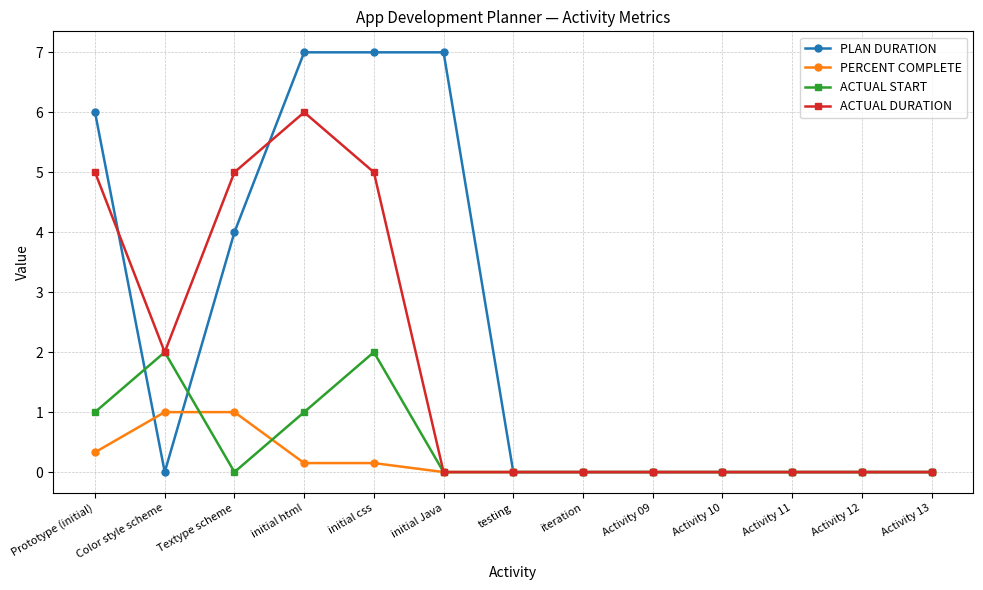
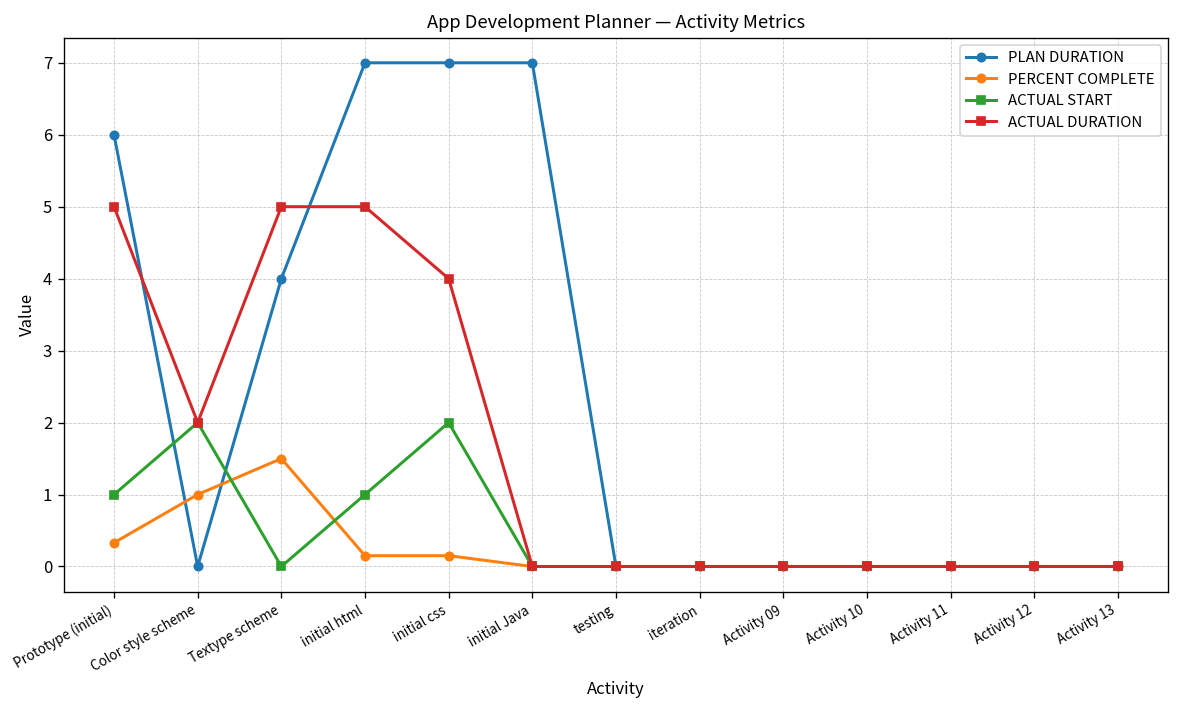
  {
    "PLAN DURATION": {
      "Prototype (initial)": 6.0,
      "Color style scheme": 0.0,
      "Textype scheme": 4.0,
      "initial html": 7.0,
      "initial css": 7.0,
      "initial Java": 7.0
    },
    "PERCENT COMPLETE": {
      "Prototype (initial)": 0.3,
      "Color style scheme": 1.0,
-     "Textype scheme": 1.0,
+     "Textype scheme": 1.5,
      "initial html": 0.2,
      "initial css": 0.2
    },
    "ACTUAL START": {
      "Prototype (initial)": 1.0,
      "Textype scheme": 0.0,
      "initial html": 1.0,
      "initial css": 2.0
    },
    "ACTUAL DURATION": {
      "Prototype (initial)": 5,
      "Textype scheme": 5,
-     "initial html": 6,
-     "initial css": 5
+     "initial html": 5,
+     "initial css": 4
    }
  }
